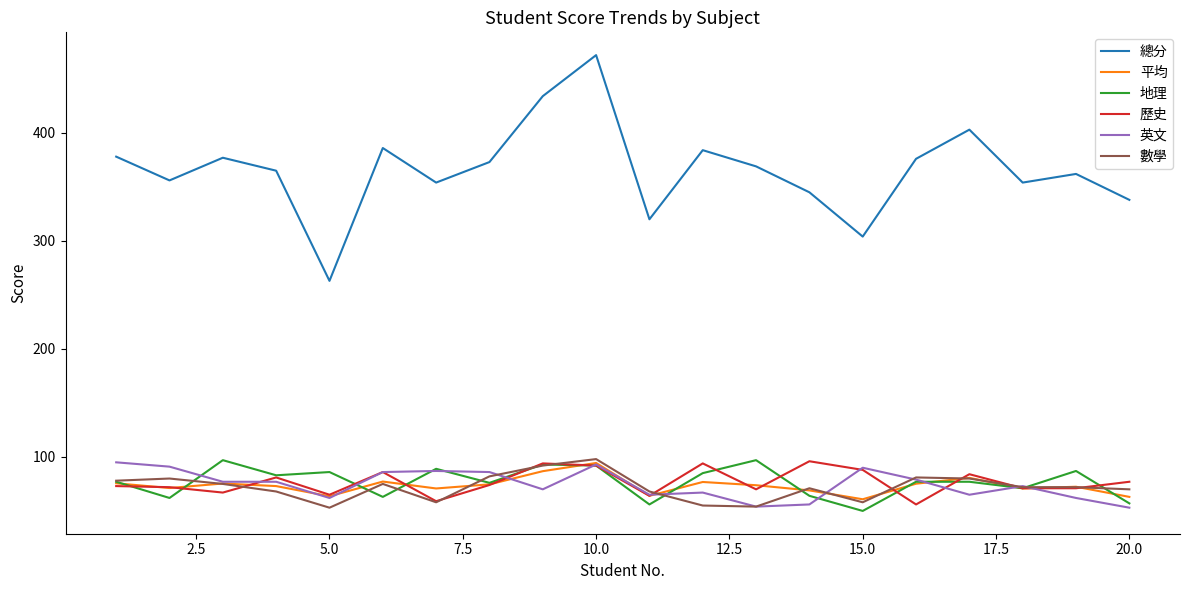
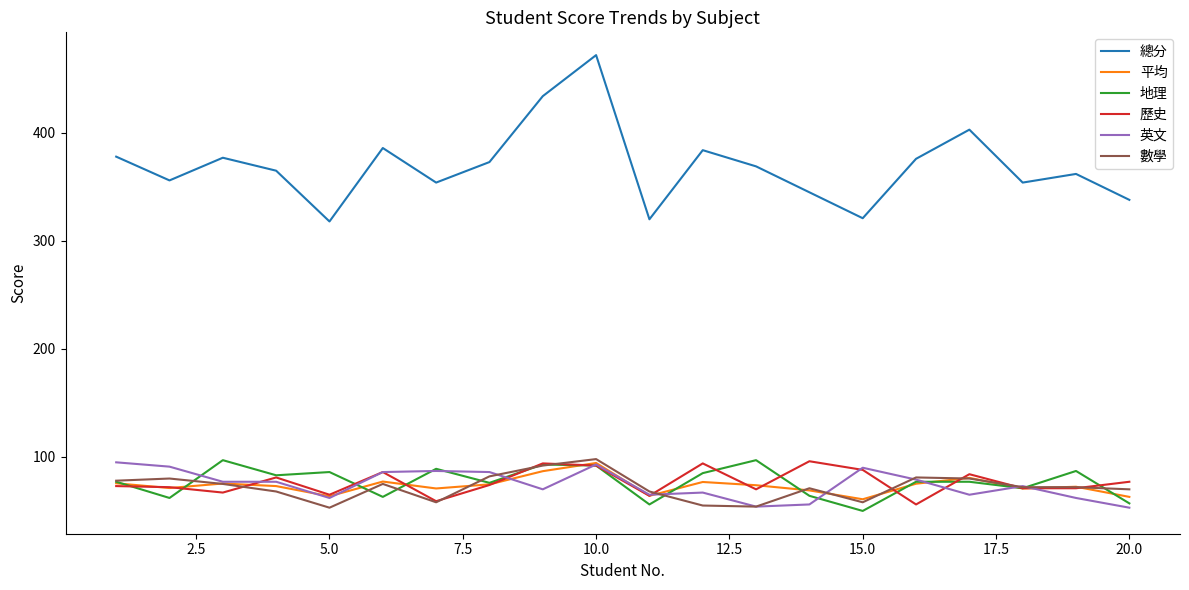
  {
    "總分": {
-     "5.0": 263,
+     "5.0": 318,
      "10.0": 472,
-     "15.0": 304,
+     "15.0": 321,
      "20.0": 338
    },
    "平均": {
      "15.0": 61,
      "20.0": 63
    },
    "地理": {
      "5.0": 86,
      "15.0": 50,
      "20.0": 57
    },
    "歷史": {
      "20.0": 77
    },
    "英文": {
      "20.0": 53
    },
    "數學": {
      "5.0": 53,
      "10.0": 98,
      "15.0": 58,
      "20.0": 70
    }
  }
